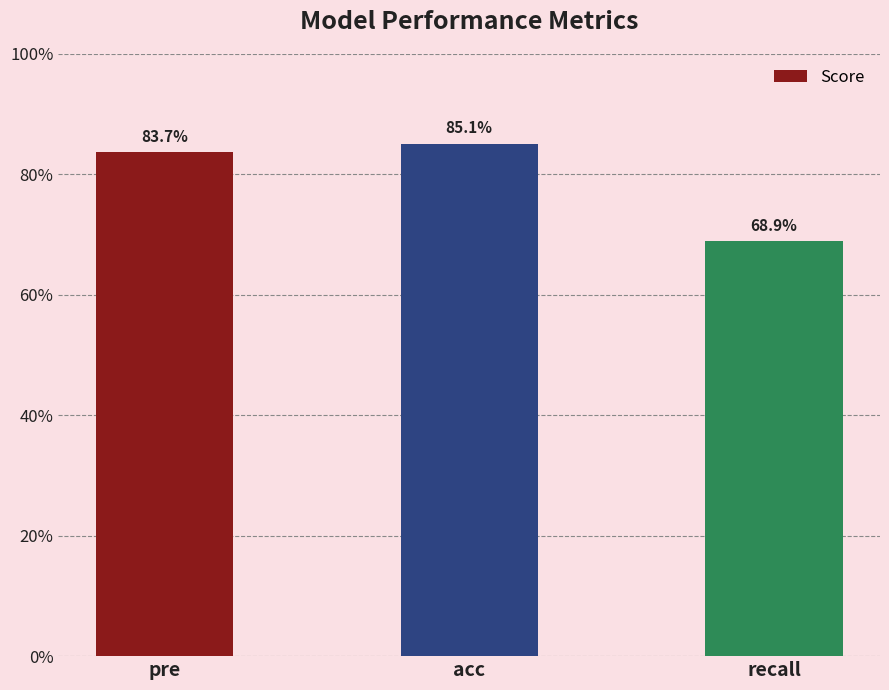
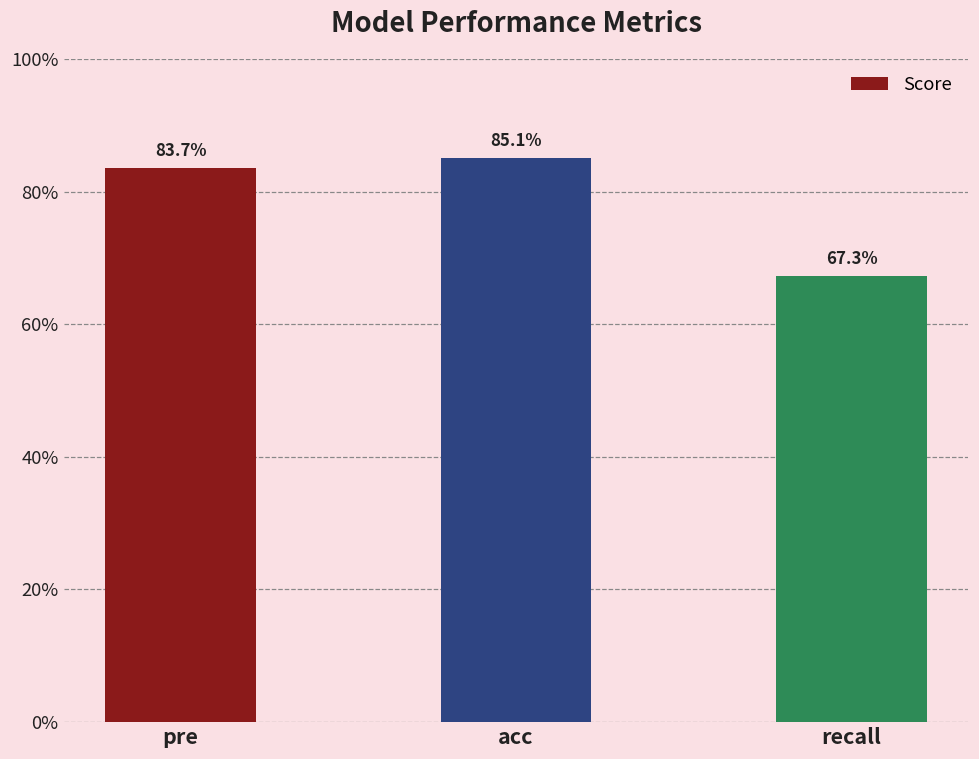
  {
    "pre": "83.7%",
    "acc": "85.1%",
-   "recall": "68.9%"
+   "recall": "67.3%"
  }
